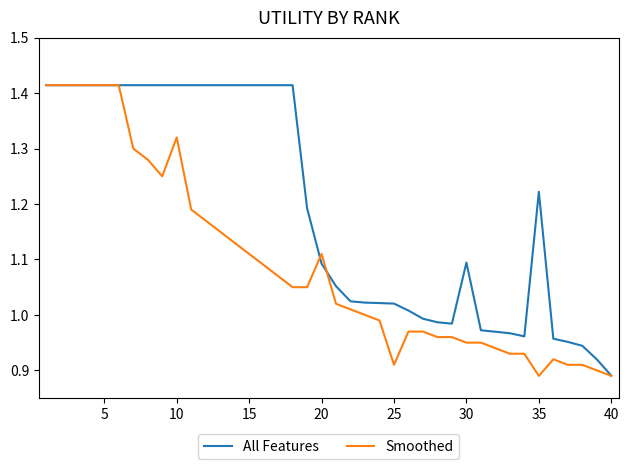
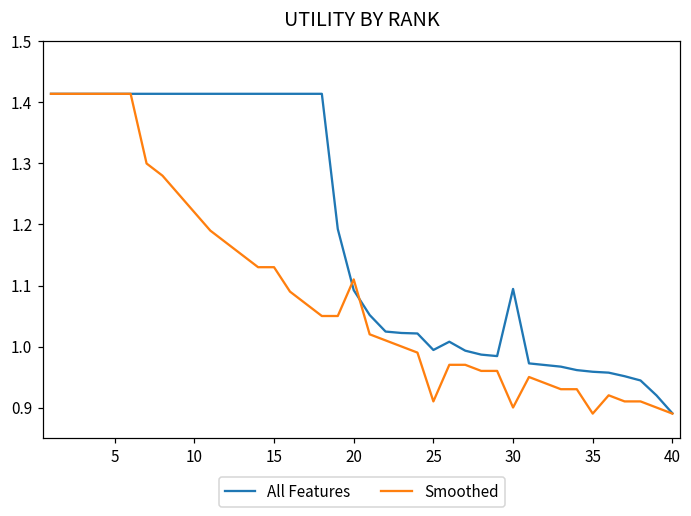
  {
    "All Features": {
      "10": 1.41,
      "15": 1.41,
      "20": 1.09,
-     "25": 1.02,
+     "25": 0.99,
      "30": 1.09,
-     "35": 1.22
+     "35": 0.96
    },
    "Smoothed": {
-     "10": 1.32,
-     "15": 1.11,
+     "10": 1.22,
+     "15": 1.13,
      "20": 1.11,
      "25": 0.91,
-     "30": 0.95,
+     "30": 0.90,
      "35": 0.89
    }
  }
